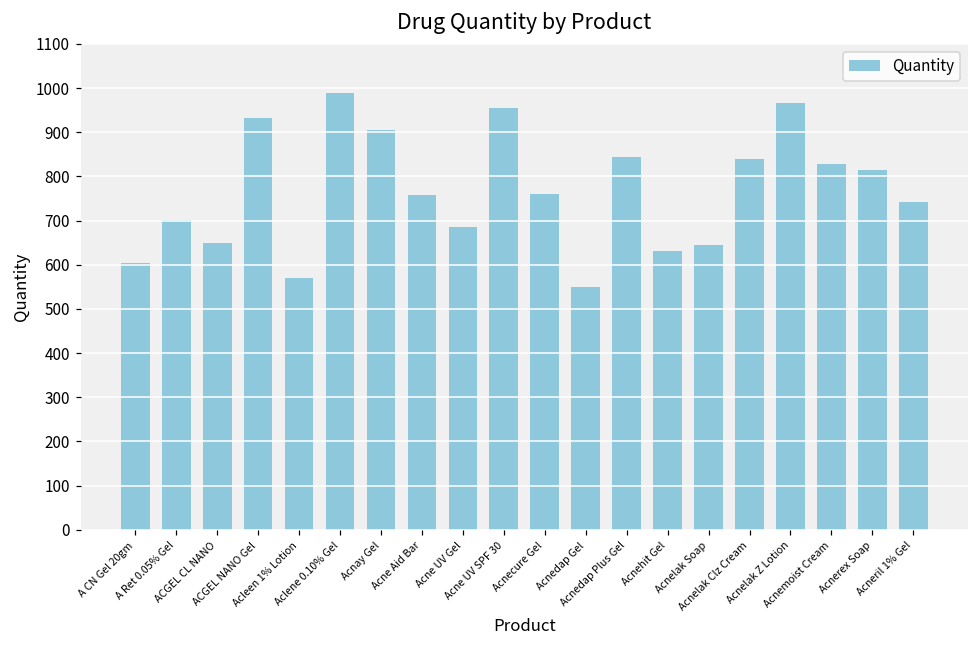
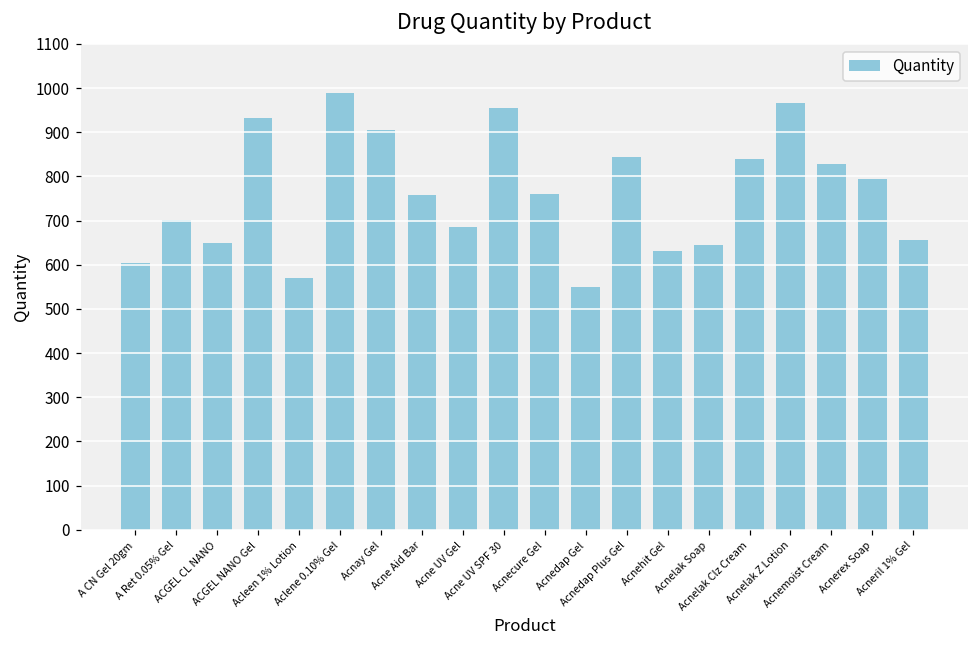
  {
    "A CN Gel 20gm": 600,
    "A Ret 0.05% Gel": 700,
    "ACGEL CL NANO": 650,
    "ACGEL NANO Gel": 930,
    "Acleen 1% Lotion": 570,
    "Aclene 0.10% Gel": 990,
    "Acnay Gel": 900,
    "Acne Aid Bar": 760,
    "Acne UV Gel": 690,
    "Acne UV SPF 30": 960,
    "Acnecure Gel": 760,
    "Acnedap Gel": 550,
    "Acnedap Plus Gel": 840,
    "Acnehit Gel": 630,
    "Acnelak Soap": 640,
    "Acnelak Clz Cream": 840,
    "Acnelak Z Lotion": 970,
    "Acnemoist Cream": 830,
-   "Acnerex Soap": 820,
-   "Acneril 1% Gel": 740
+   "Acnerex Soap": 790,
+   "Acneril 1% Gel": 660
  }
